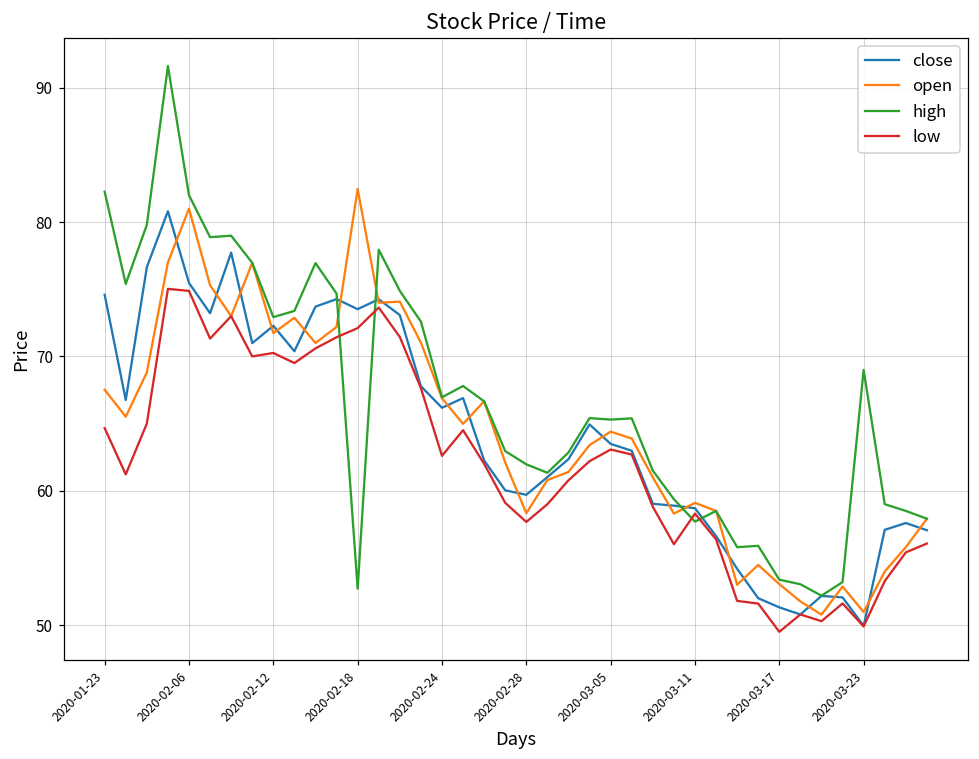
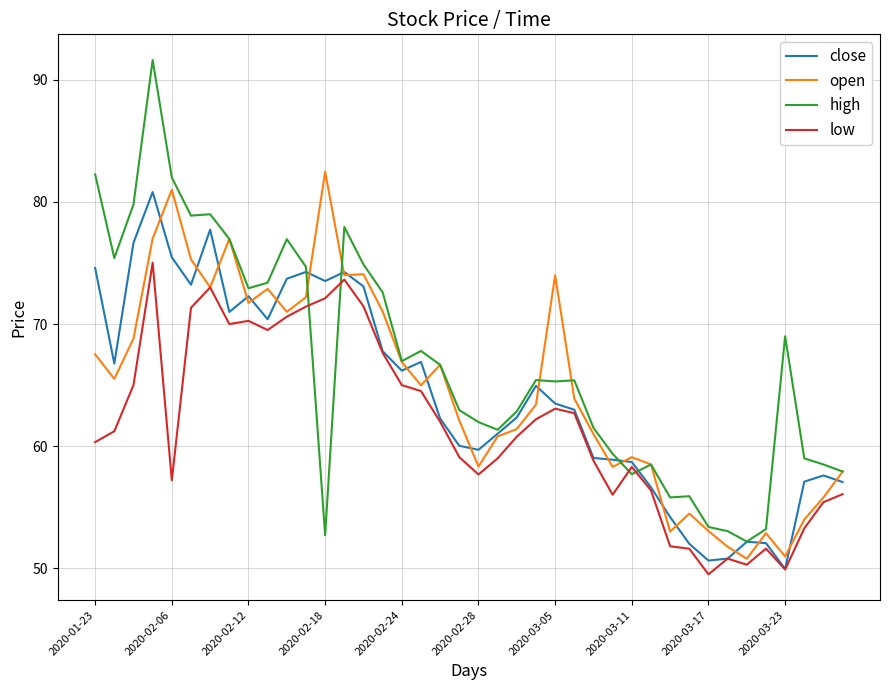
  {
    "close": {
      "2020-01-23": 74.6,
      "2020-02-06": 75.5,
      "2020-02-12": 72.3,
      "2020-02-18": 73.5,
      "2020-02-24": 66.2,
      "2020-02-28": 59.7,
      "2020-03-05": 63.5,
      "2020-03-11": 58.7,
-     "2020-03-17": 51.3
+     "2020-03-17": 50.6
    },
    "open": {
      "2020-01-23": 67.5,
      "2020-02-06": 81.0,
      "2020-02-12": 71.7,
      "2020-02-18": 82.5,
      "2020-02-28": 58.3,
-     "2020-03-05": 64.4,
+     "2020-03-05": 74.0,
      "2020-03-11": 59.1,
      "2020-03-17": 53.1,
      "2020-03-23": 51.0
    },
    "high": {
      "2020-01-23": 82.3,
      "2020-02-06": 82.0,
      "2020-02-12": 72.9,
      "2020-02-18": 52.7,
      "2020-02-28": 62.0,
      "2020-03-05": 65.3,
      "2020-03-11": 57.7,
      "2020-03-17": 53.4,
      "2020-03-23": 69.0
    },
    "low": {
-     "2020-01-23": 64.7,
-     "2020-02-06": 74.9,
+     "2020-01-23": 60.3,
+     "2020-02-06": 57.2,
      "2020-02-12": 70.3,
      "2020-02-18": 72.1,
-     "2020-02-24": 62.6,
+     "2020-02-24": 65.0,
      "2020-02-28": 57.7,
      "2020-03-05": 63.1,
      "2020-03-11": 58.3,
      "2020-03-17": 49.5
    }
  }
